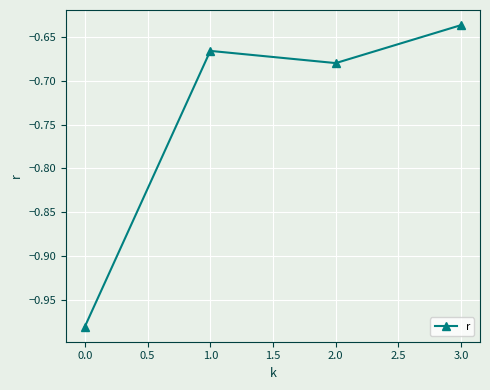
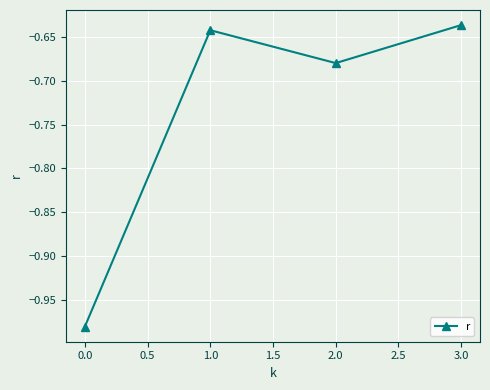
  {
    "0.0": -0.98,
-   "1.0": -0.67,
+   "1.0": -0.64,
    "2.0": -0.68,
    "3.0": -0.64
  }
